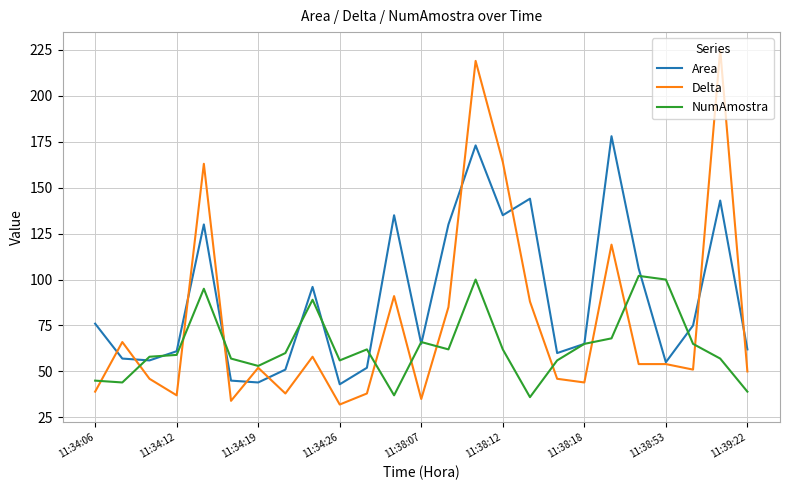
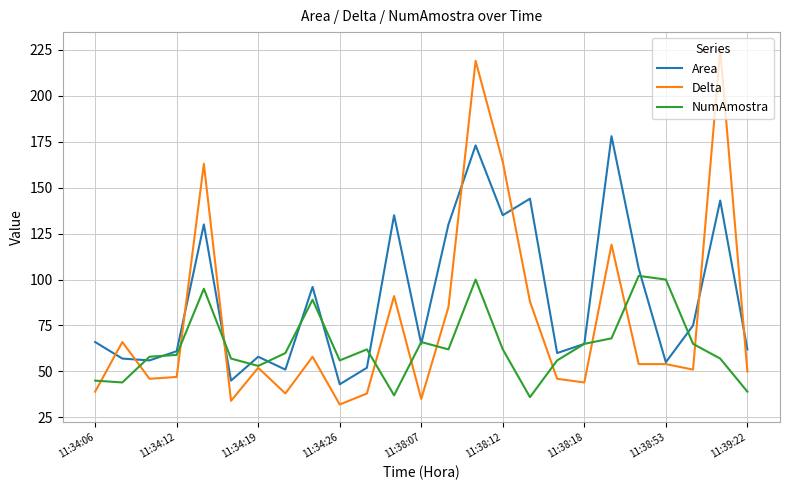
  {
    "Area": {
-     "11:34:06": 76,
+     "11:34:06": 66,
      "11:34:12": 61,
-     "11:34:19": 44,
+     "11:34:19": 58,
      "11:34:26": 43,
      "11:38:12": 135,
      "11:39:22": 62
    },
    "Delta": {
      "11:34:06": 39,
-     "11:34:12": 37,
+     "11:34:12": 47,
      "11:34:26": 32,
      "11:38:07": 35,
      "11:38:12": 164,
      "11:38:18": 44,
      "11:39:22": 50
    },
    "NumAmostra": {
      "11:34:06": 45,
      "11:34:12": 59,
      "11:34:26": 56,
      "11:38:12": 62,
      "11:38:53": 100,
      "11:39:22": 39
    }
  }
